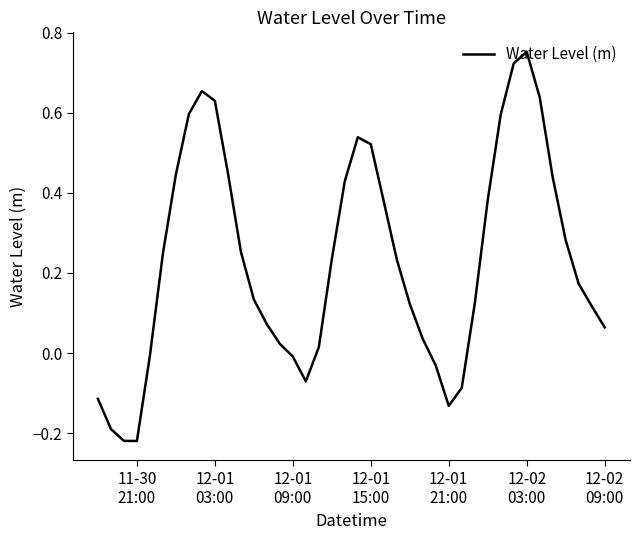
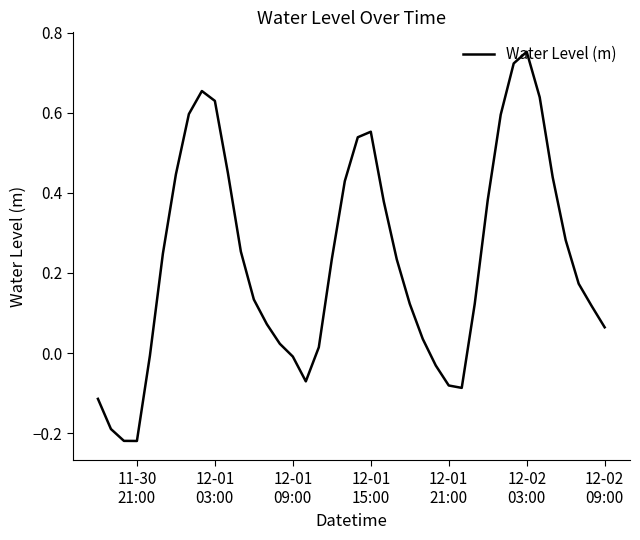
  {
    "11-30 21:00": -0.22,
    "12-01 03:00": 0.63,
    "12-01 09:00": -0.01,
-   "12-01 15:00": 0.52,
-   "12-01 21:00": -0.13,
+   "12-01 15:00": 0.55,
+   "12-01 21:00": -0.08,
    "12-02 03:00": 0.75,
    "12-02 09:00": 0.06
  }
